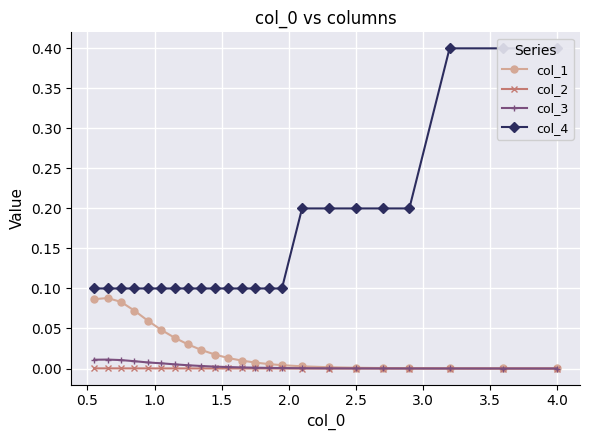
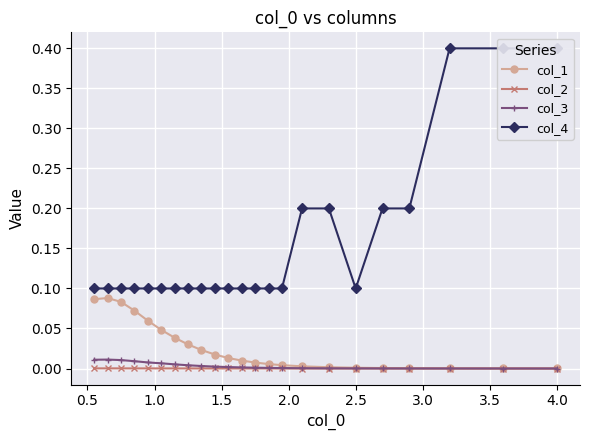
  {
    "col_4": {
-     "2.5": 0.2
+     "2.5": 0.1
    }
  }
